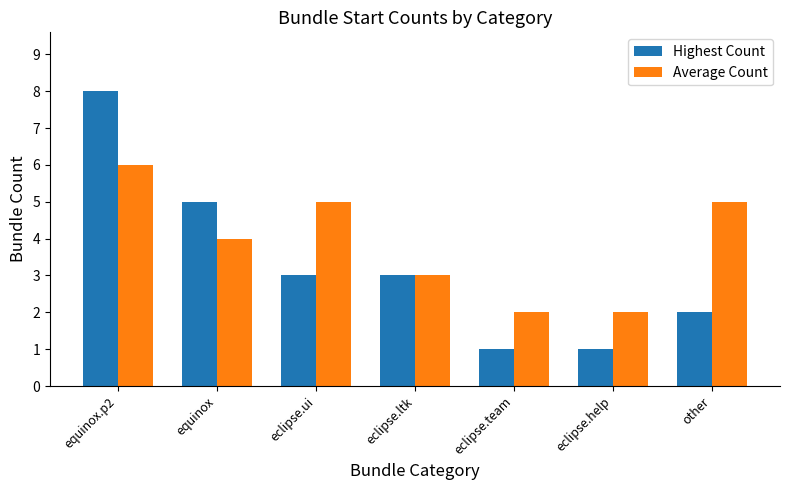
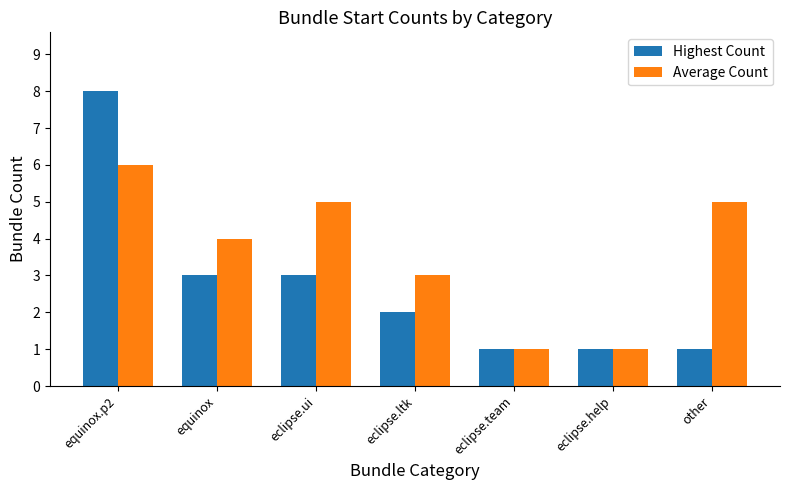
  {
    "Highest Count": {
      "equinox.p2": 8,
-     "equinox": 5,
+     "equinox": 3,
      "eclipse.ui": 3,
-     "eclipse.ltk": 3,
+     "eclipse.ltk": 2,
      "eclipse.team": 1,
      "eclipse.help": 1,
-     "other": 2
+     "other": 1
    },
    "Average Count": {
      "equinox.p2": 6,
      "equinox": 4,
      "eclipse.ui": 5,
      "eclipse.ltk": 3,
-     "eclipse.team": 2,
-     "eclipse.help": 2,
+     "eclipse.team": 1,
+     "eclipse.help": 1,
      "other": 5
    }
  }
